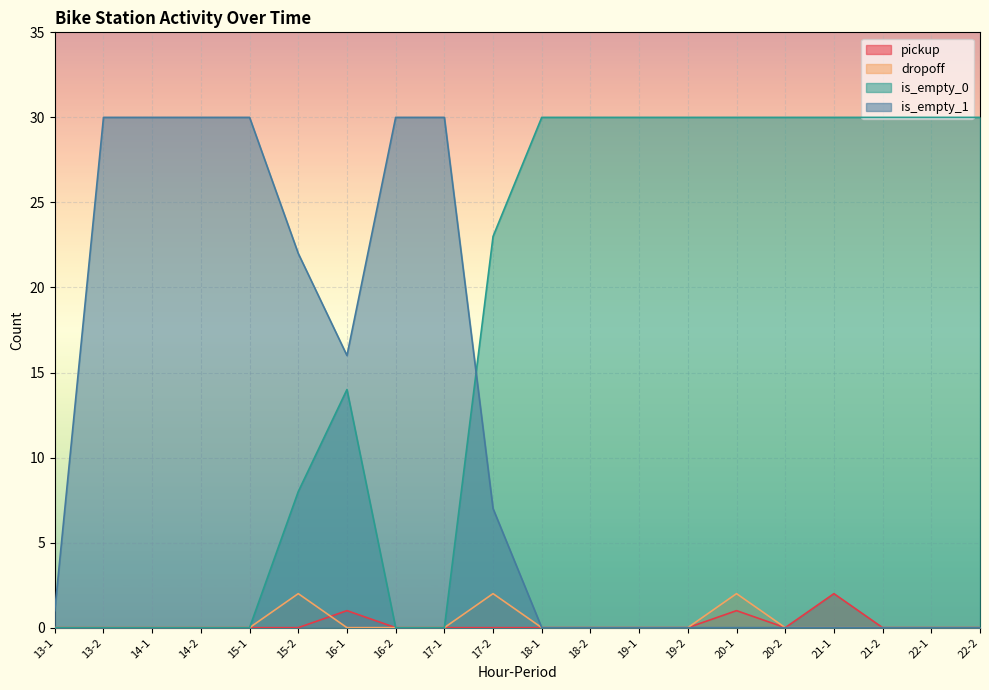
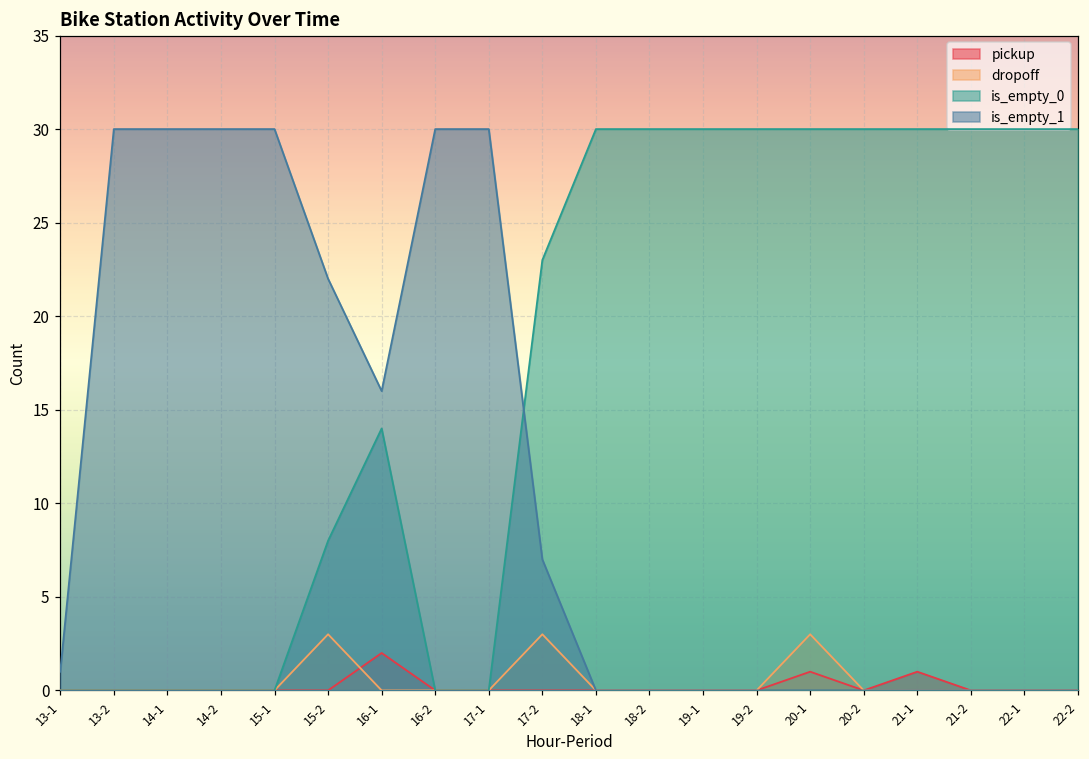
  {
    "pickup": {
      "15-2": 0,
-     "16-1": 1,
+     "16-1": 2,
      "17-2": 0,
      "20-1": 1,
-     "21-1": 2
+     "21-1": 1
    },
    "dropoff": {
-     "15-2": 2,
+     "15-2": 3,
      "16-1": 0,
-     "17-2": 2,
-     "20-1": 2
+     "17-2": 3,
+     "20-1": 3
    }
  }
